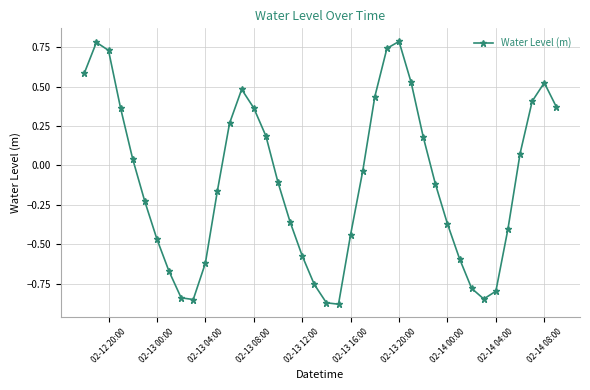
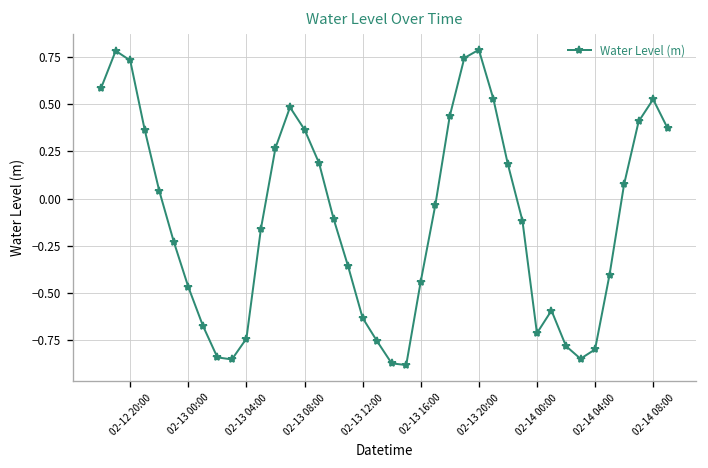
  {
    "02-12 20:00": 0.73,
    "02-13 00:00": -0.47,
-   "02-13 04:00": -0.62,
+   "02-13 04:00": -0.74,
    "02-13 08:00": 0.36,
-   "02-13 12:00": -0.57,
+   "02-13 12:00": -0.63,
    "02-13 16:00": -0.44,
    "02-13 20:00": 0.79,
-   "02-14 00:00": -0.37,
+   "02-14 00:00": -0.71,
    "02-14 04:00": -0.80,
    "02-14 08:00": 0.52
  }
